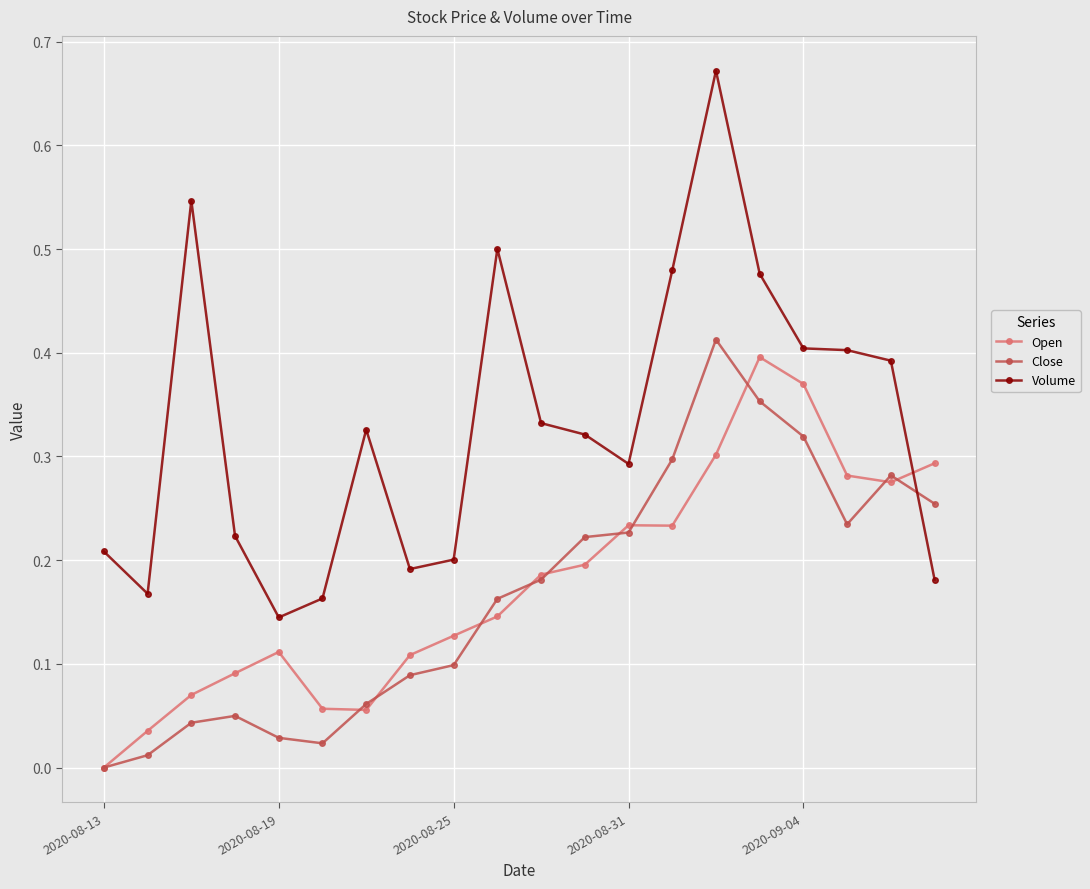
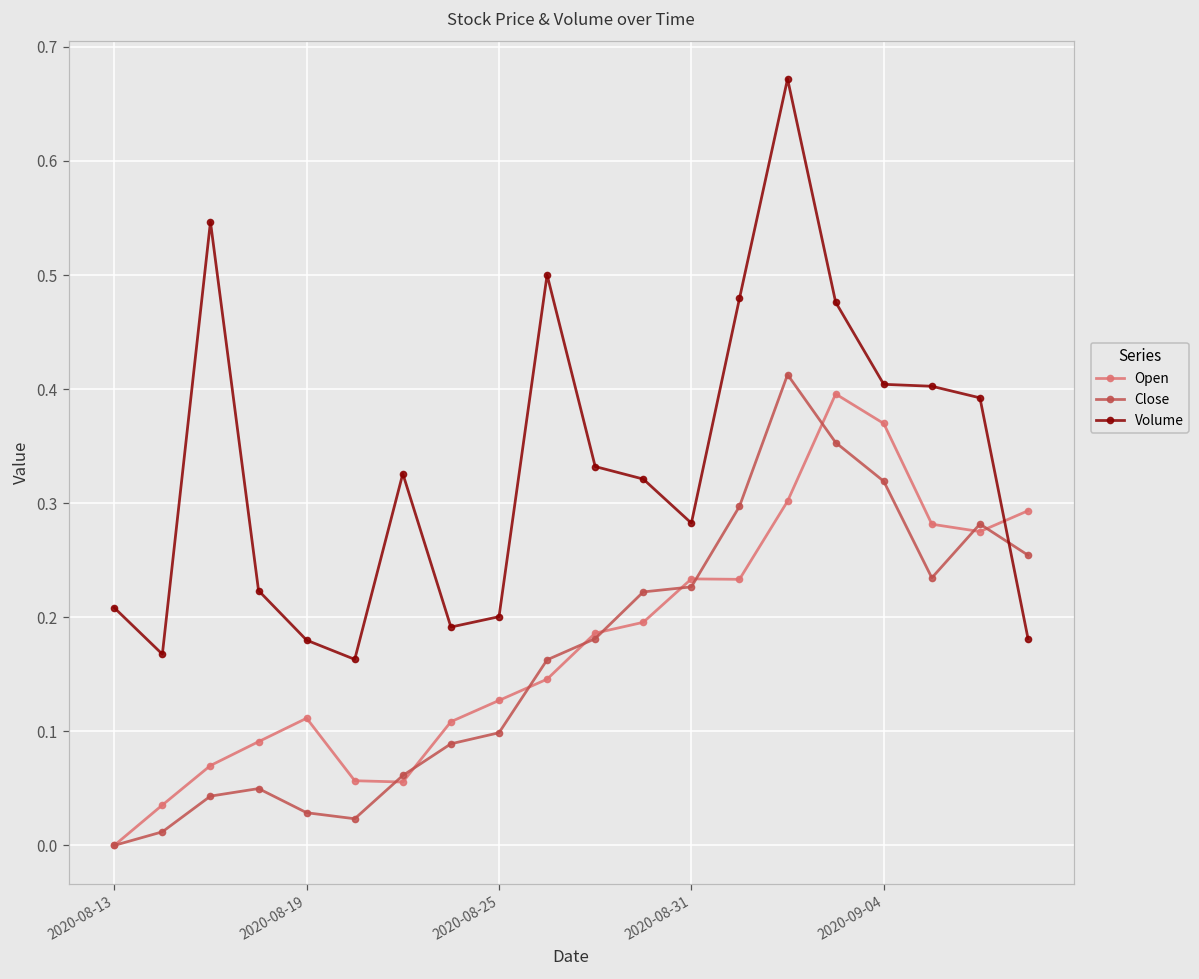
  {
    "Volume": {
      "2020-08-13": 0.208,
-     "2020-08-19": 0.145,
+     "2020-08-19": 0.180,
      "2020-08-25": 0.201,
-     "2020-08-31": 0.293,
+     "2020-08-31": 0.283,
      "2020-09-04": 0.404
    }
  }
